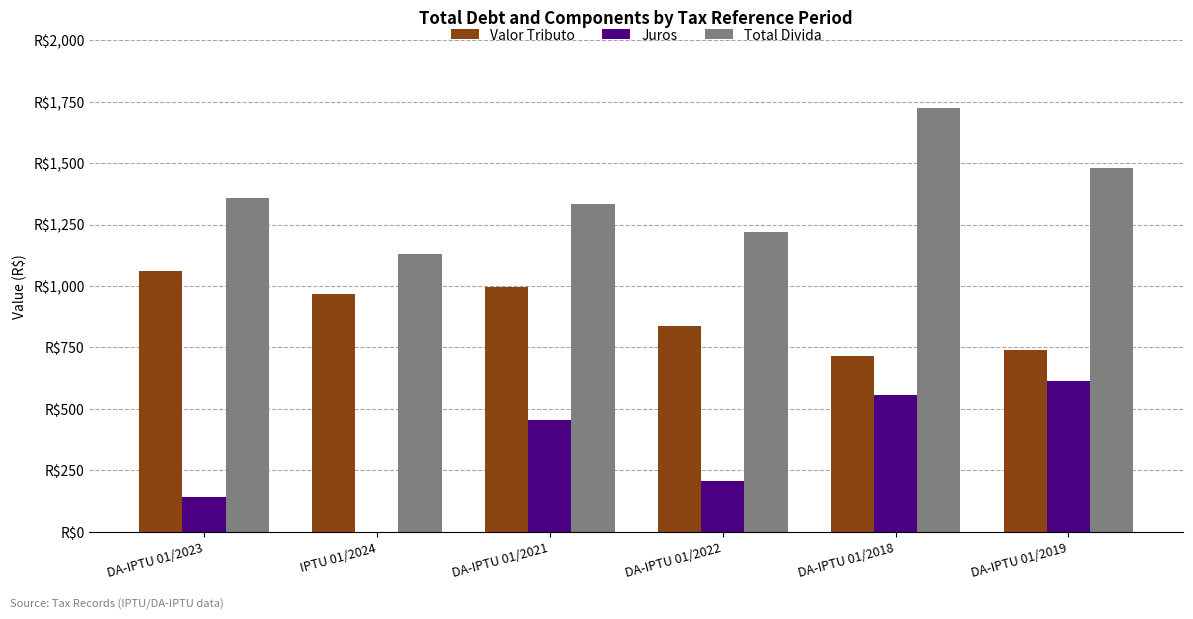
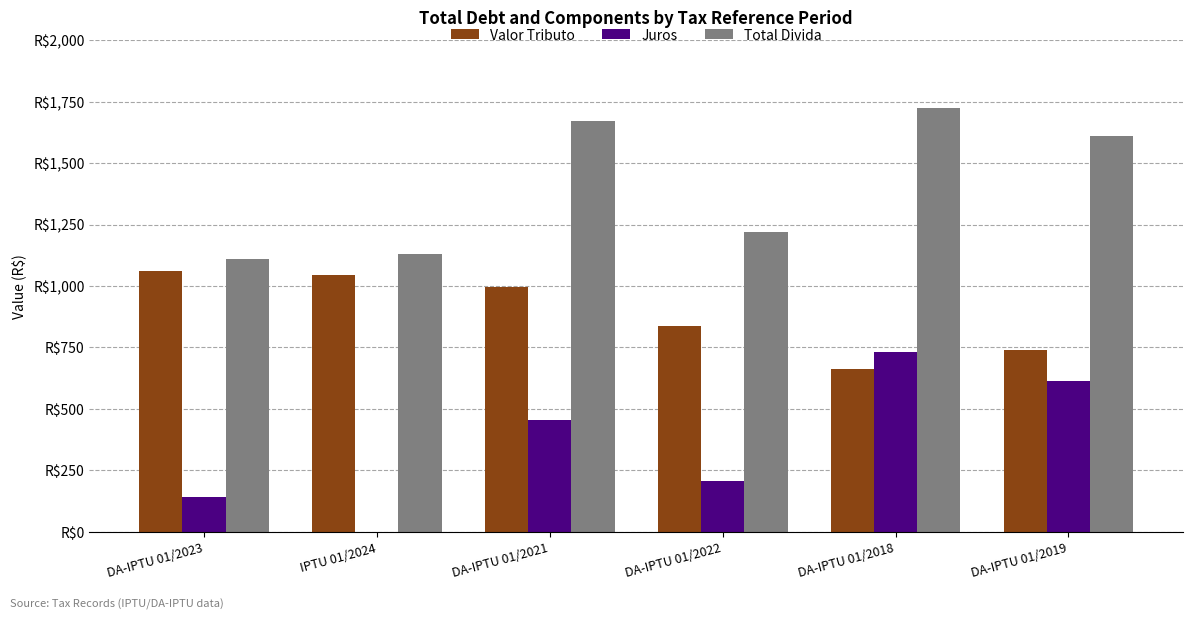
  {
    "Valor Tributo": {
      "DA-IPTU 01/2023": "R$1,060",
-     "IPTU 01/2024": "R$970",
+     "IPTU 01/2024": "R$1,040",
      "DA-IPTU 01/2021": "R$1,000",
      "DA-IPTU 01/2022": "R$840",
-     "DA-IPTU 01/2018": "R$710",
+     "DA-IPTU 01/2018": "R$660",
      "DA-IPTU 01/2019": "R$740"
    },
    "Juros": {
      "DA-IPTU 01/2023": "R$140",
      "IPTU 01/2024": "R$0",
      "DA-IPTU 01/2021": "R$460",
      "DA-IPTU 01/2022": "R$210",
-     "DA-IPTU 01/2018": "R$560",
+     "DA-IPTU 01/2018": "R$730",
      "DA-IPTU 01/2019": "R$610"
    },
    "Total Divida": {
-     "DA-IPTU 01/2023": "R$1,360",
+     "DA-IPTU 01/2023": "R$1,110",
      "IPTU 01/2024": "R$1,130",
-     "DA-IPTU 01/2021": "R$1,330",
+     "DA-IPTU 01/2021": "R$1,670",
      "DA-IPTU 01/2022": "R$1,220",
      "DA-IPTU 01/2018": "R$1,720",
-     "DA-IPTU 01/2019": "R$1,480"
+     "DA-IPTU 01/2019": "R$1,610"
    }
  }
